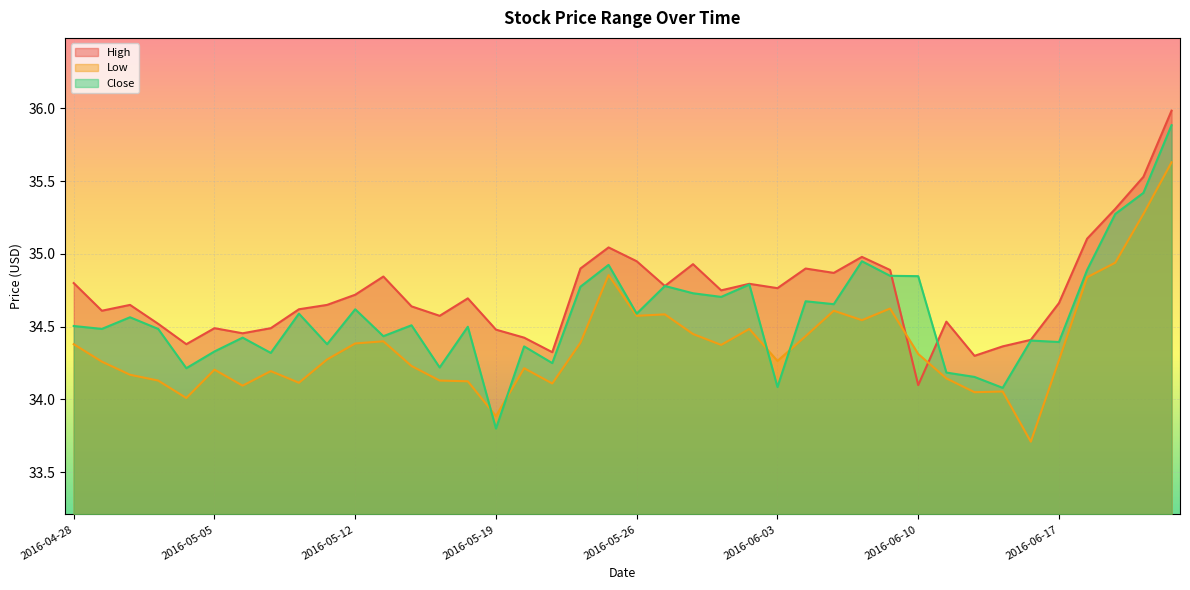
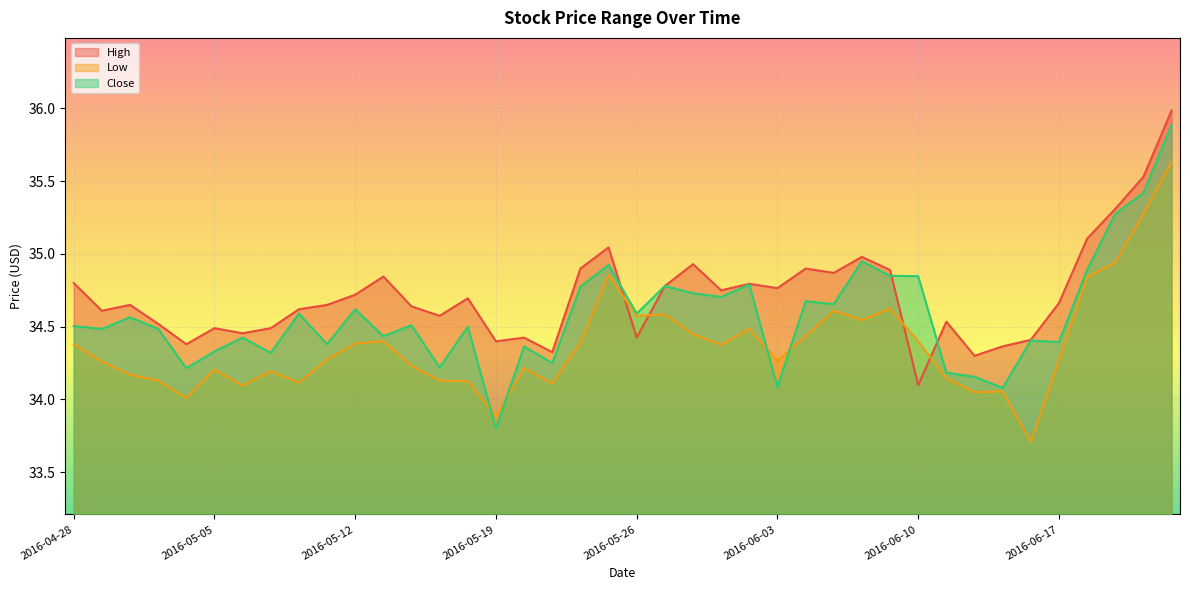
  {
    "High": {
      "2016-04-28": 34.80,
      "2016-05-05": 34.49,
      "2016-05-12": 34.72,
-     "2016-05-19": 34.48,
-     "2016-05-26": 34.95,
+     "2016-05-19": 34.40,
+     "2016-05-26": 34.43,
      "2016-06-03": 34.77,
      "2016-06-10": 34.10,
      "2016-06-17": 34.66
    },
    "Low": {
      "2016-04-28": 34.38,
      "2016-05-05": 34.21,
      "2016-05-12": 34.38,
      "2016-05-19": 33.89,
      "2016-06-03": 34.26,
-     "2016-06-10": 34.31,
+     "2016-06-10": 34.40,
      "2016-06-17": 34.27
    },
    "Close": {
      "2016-04-28": 34.51,
      "2016-05-05": 34.33,
      "2016-05-12": 34.62,
      "2016-05-19": 33.80,
      "2016-06-03": 34.09,
      "2016-06-10": 34.85,
      "2016-06-17": 34.40
    }
  }
